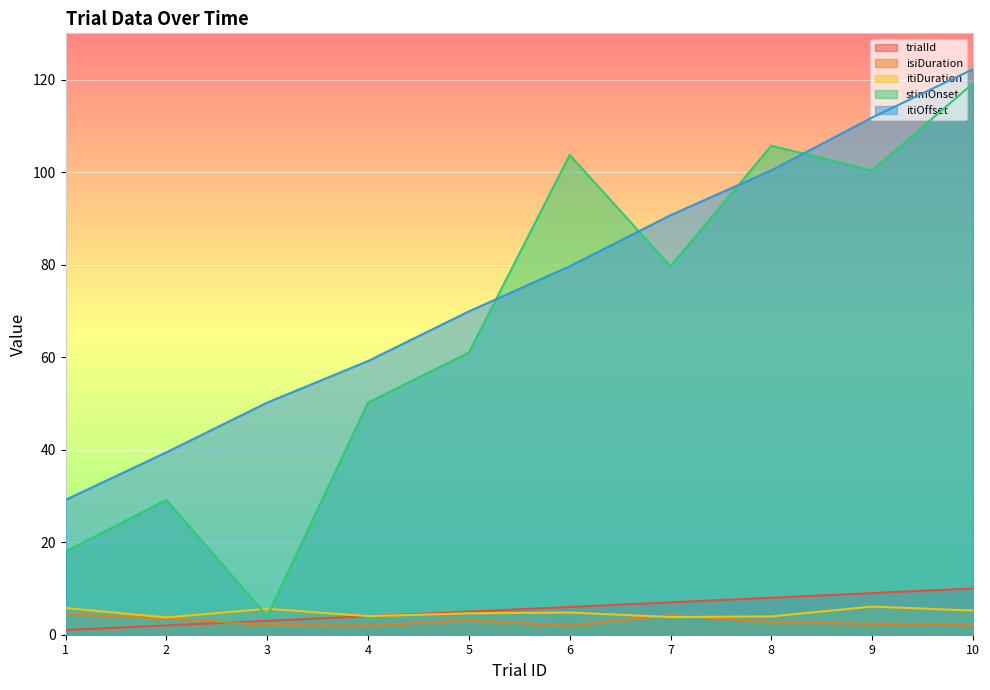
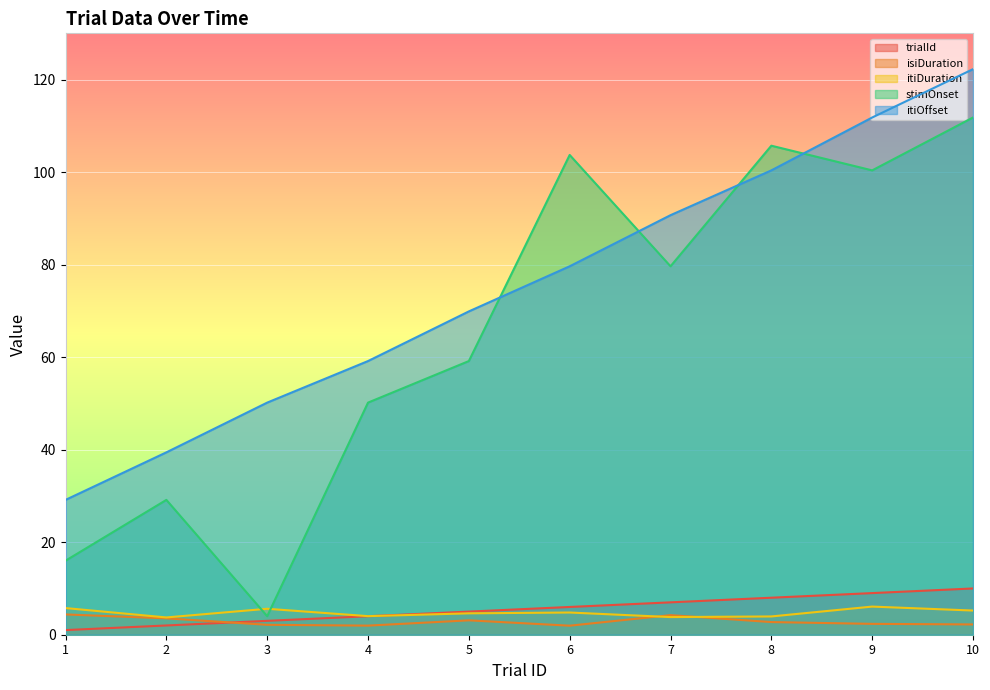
  {
    "stimOnset": {
-     "1": 18,
+     "1": 16,
      "2": 29,
      "3": 4,
      "4": 50,
-     "5": 61,
+     "5": 59,
      "6": 104,
      "7": 80,
      "8": 106,
      "9": 100,
-     "10": 119
+     "10": 112
    },
    "itiOffset": {
      "1": 29,
      "2": 39,
      "3": 50,
      "4": 59,
      "5": 70,
      "6": 80,
      "7": 91,
      "8": 100,
      "10": 122
    }
  }
